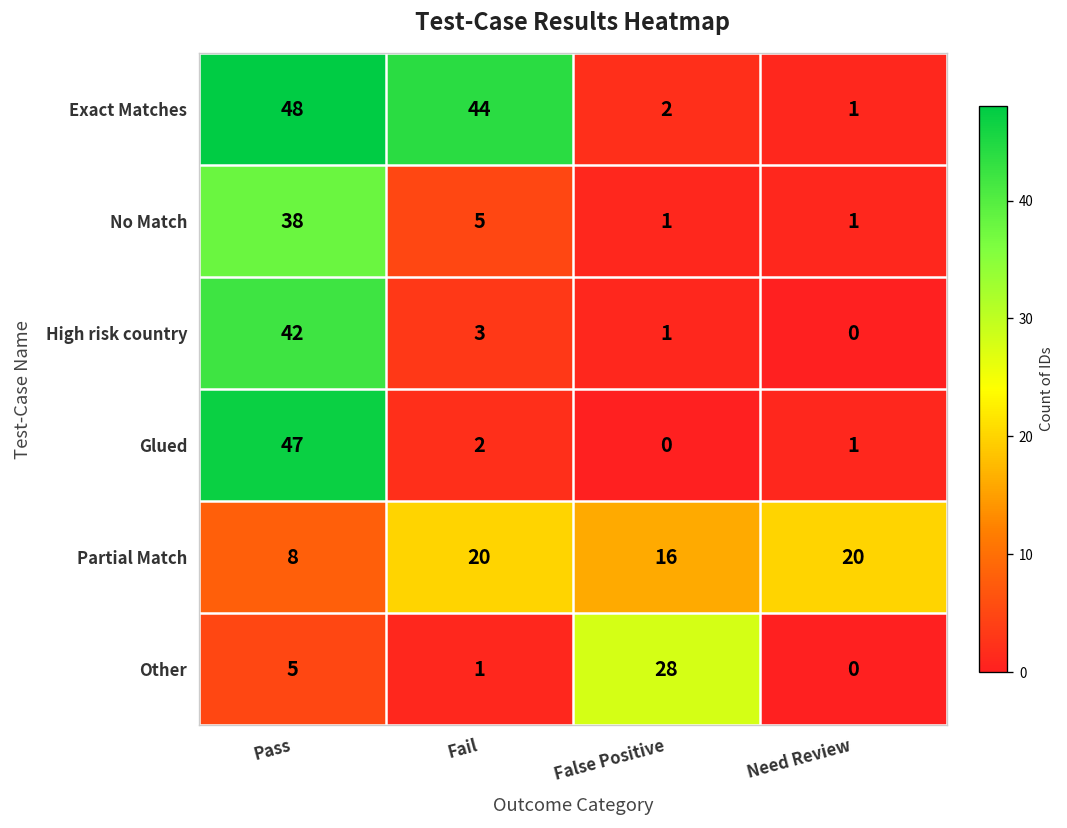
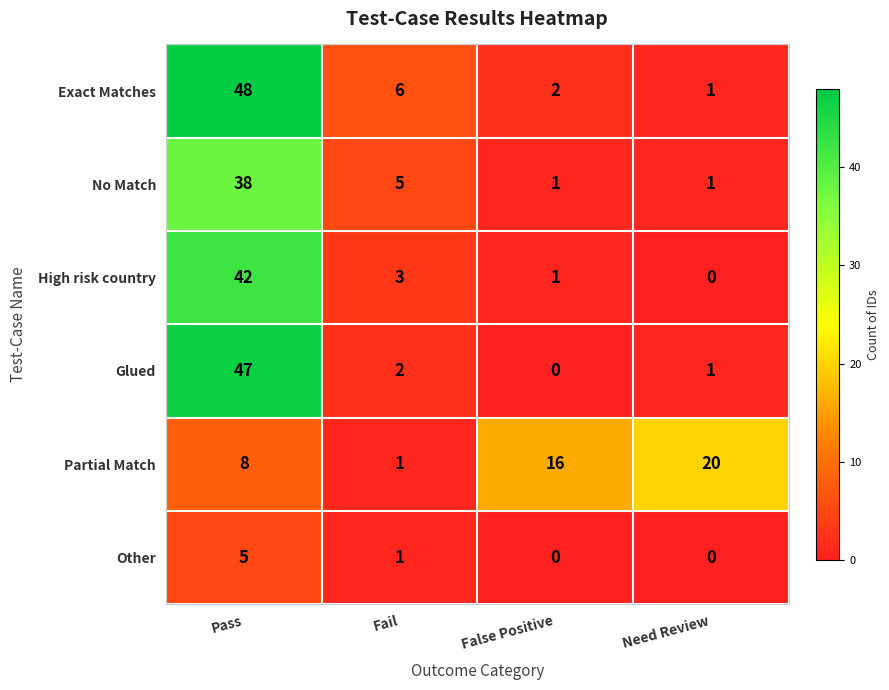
  {
    "Exact Matches": {
      "Pass": 48,
-     "Fail": 44,
+     "Fail": 6,
      "False Positive": 2,
      "Need Review": 1
    },
    "No Match": {
      "Pass": 38,
      "Fail": 5,
      "False Positive": 1,
      "Need Review": 1
    },
    "High risk country": {
      "Pass": 42,
      "Fail": 3,
      "False Positive": 1,
      "Need Review": 0
    },
    "Glued": {
      "Pass": 47,
      "Fail": 2,
      "False Positive": 0,
      "Need Review": 1
    },
    "Partial Match": {
      "Pass": 8,
-     "Fail": 20,
+     "Fail": 1,
      "False Positive": 16,
      "Need Review": 20
    },
    "Other": {
      "Pass": 5,
      "Fail": 1,
-     "False Positive": 28,
+     "False Positive": 0,
      "Need Review": 0
    }
  }
